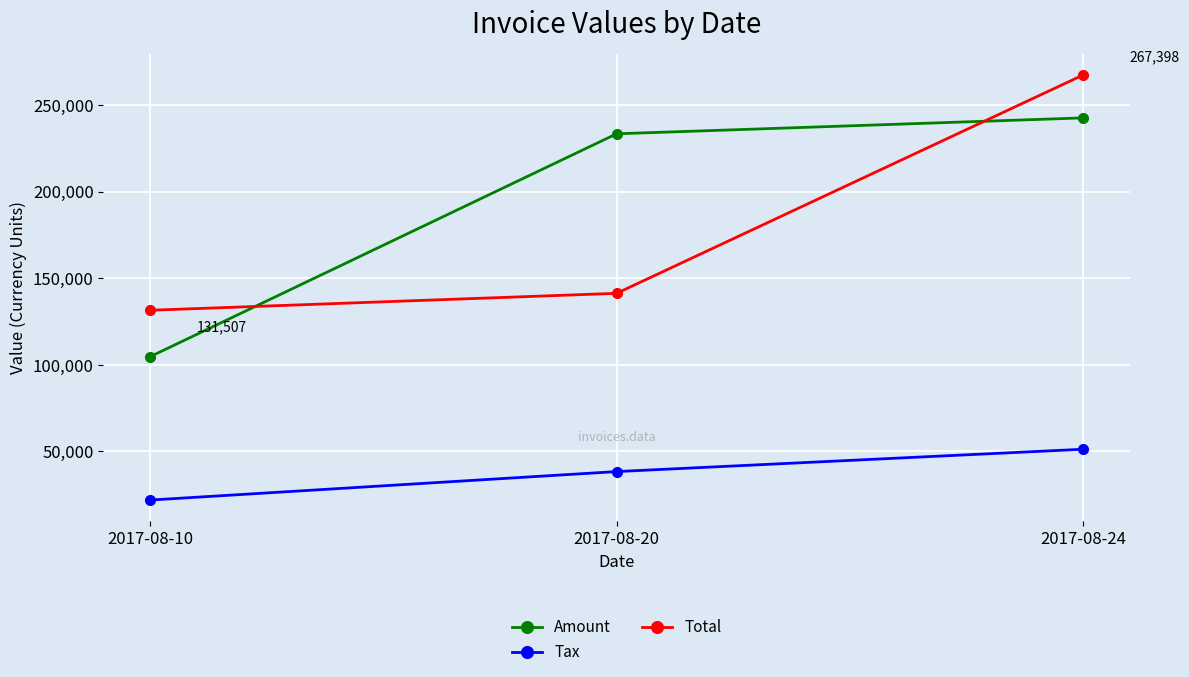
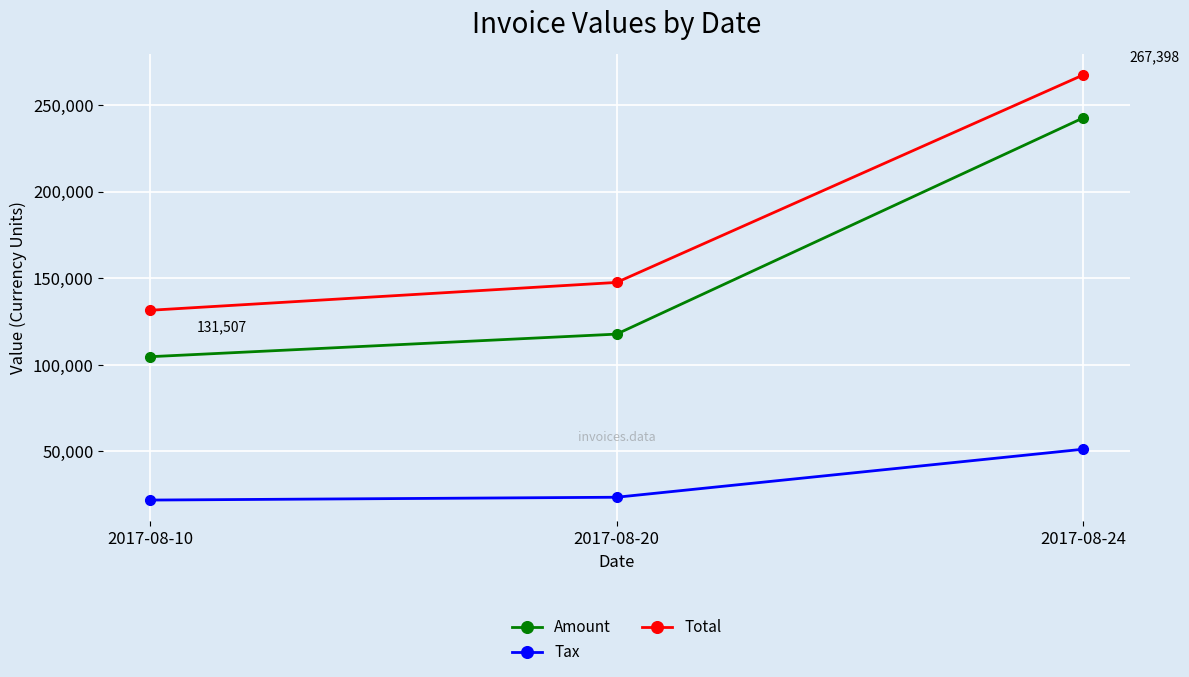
  {
    "Amount": {
      "2017-08-10": "105,000",
-     "2017-08-20": "233,000",
+     "2017-08-20": "118,000",
      "2017-08-24": "243,000"
    },
    "Tax": {
      "2017-08-10": "22,000",
-     "2017-08-20": "38,000",
+     "2017-08-20": "24,000",
      "2017-08-24": "51,000"
    },
    "Total": {
      "2017-08-10": "132,000",
-     "2017-08-20": "141,000",
+     "2017-08-20": "148,000",
      "2017-08-24": "267,000"
    }
  }
